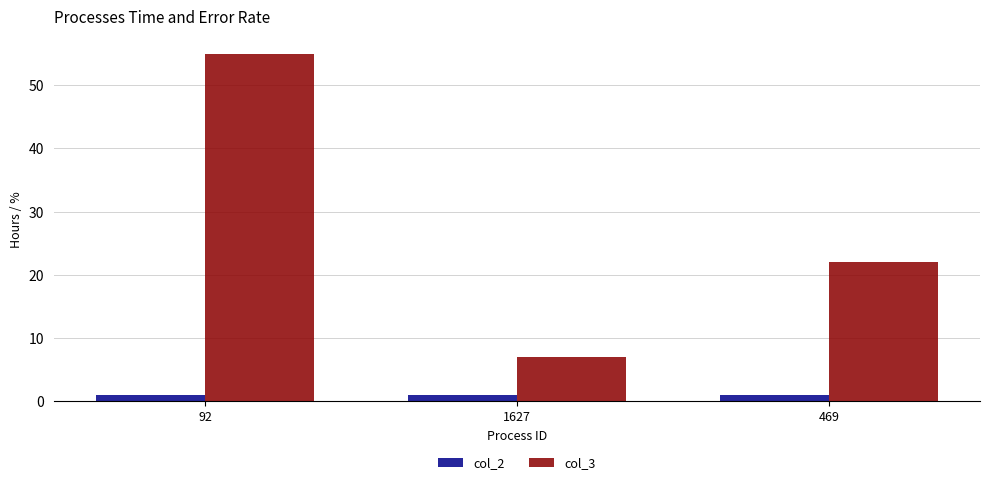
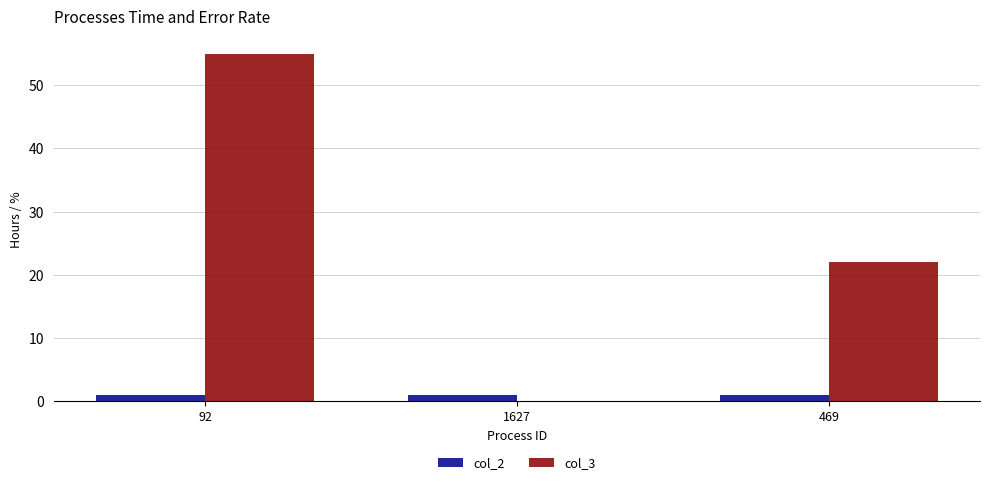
  {
    "col_2": {
      "92": 1,
      "1627": 1,
      "469": 1
    },
    "col_3": {
      "92": 55,
-     "1627": 7,
+     "1627": 0,
      "469": 22
    }
  }
